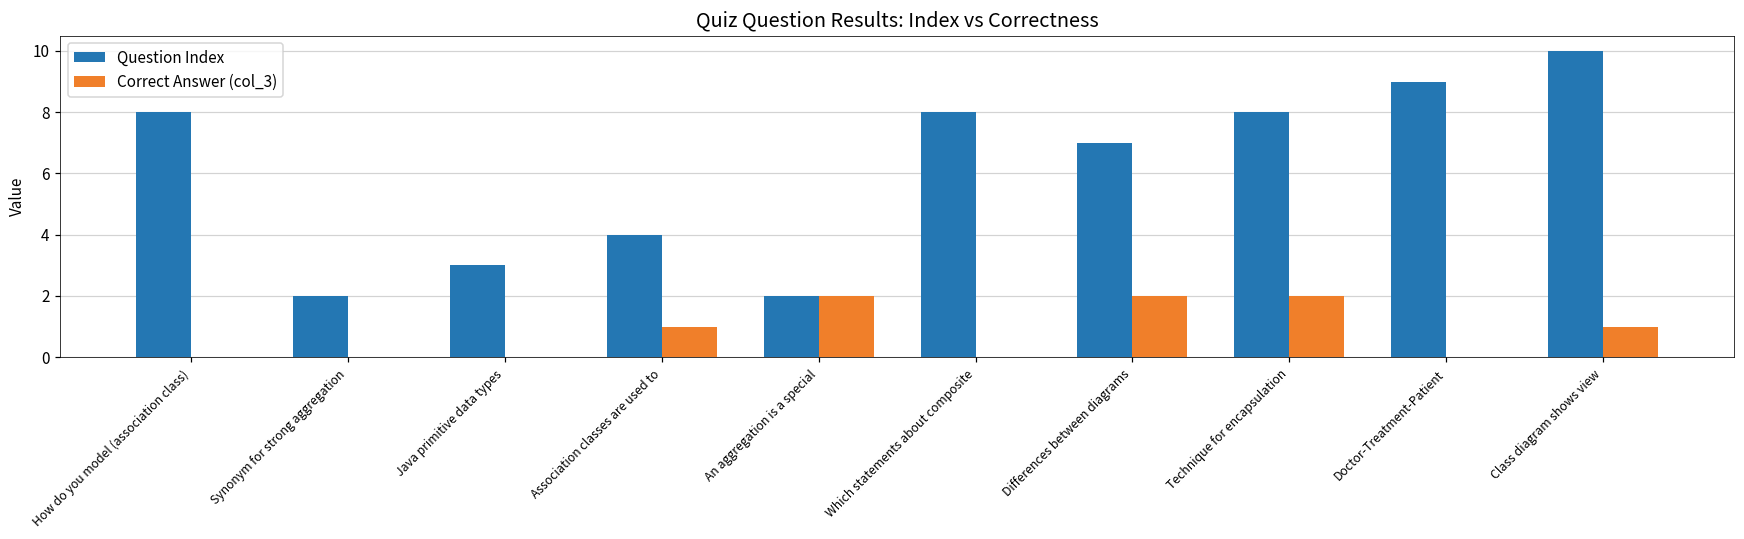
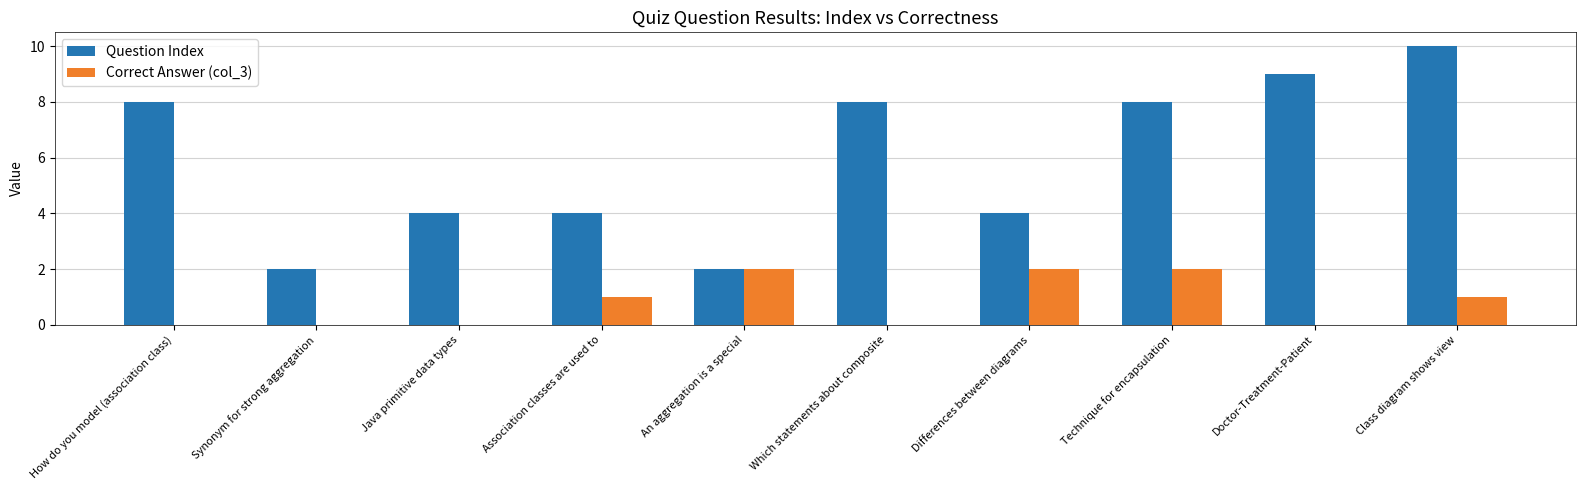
  {
    "Question Index": {
      "How do you model (association class)": 8,
      "Synonym for strong aggregation": 2,
-     "Java primitive data types": 3,
+     "Java primitive data types": 4,
      "Association classes are used to": 4,
      "An aggregation is a special": 2,
      "Which statements about composite": 8,
-     "Differences between diagrams": 7,
+     "Differences between diagrams": 4,
      "Technique for encapsulation": 8,
      "Doctor-Treatment-Patient": 9,
      "Class diagram shows view": 10
    },
    "Correct Answer (col_3)": {
      "How do you model (association class)": 0,
      "Synonym for strong aggregation": 0,
      "Java primitive data types": 0,
      "Association classes are used to": 1,
      "An aggregation is a special": 2,
      "Which statements about composite": 0,
      "Differences between diagrams": 2,
      "Technique for encapsulation": 2,
      "Doctor-Treatment-Patient": 0,
      "Class diagram shows view": 1
    }
  }
